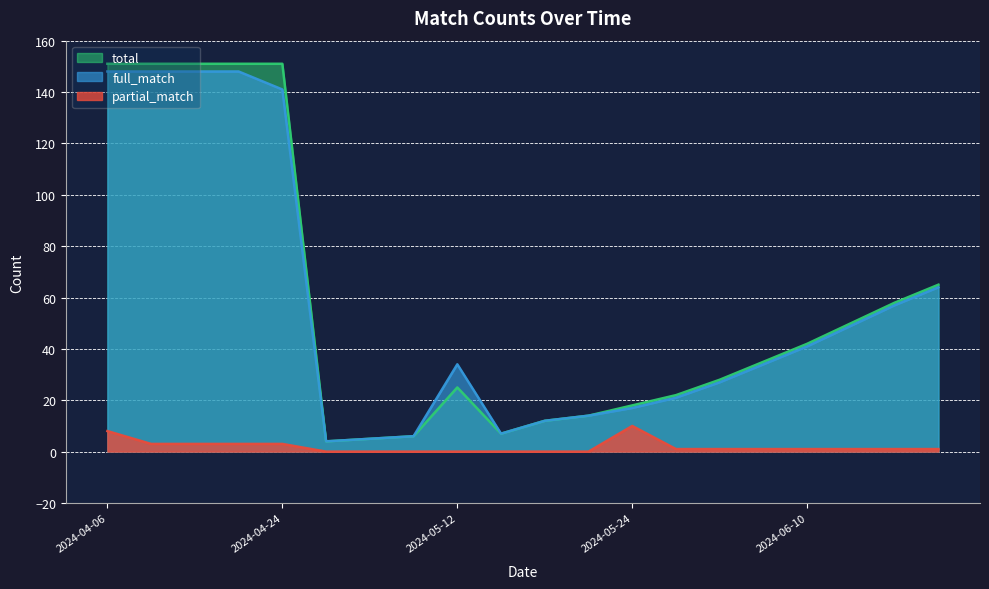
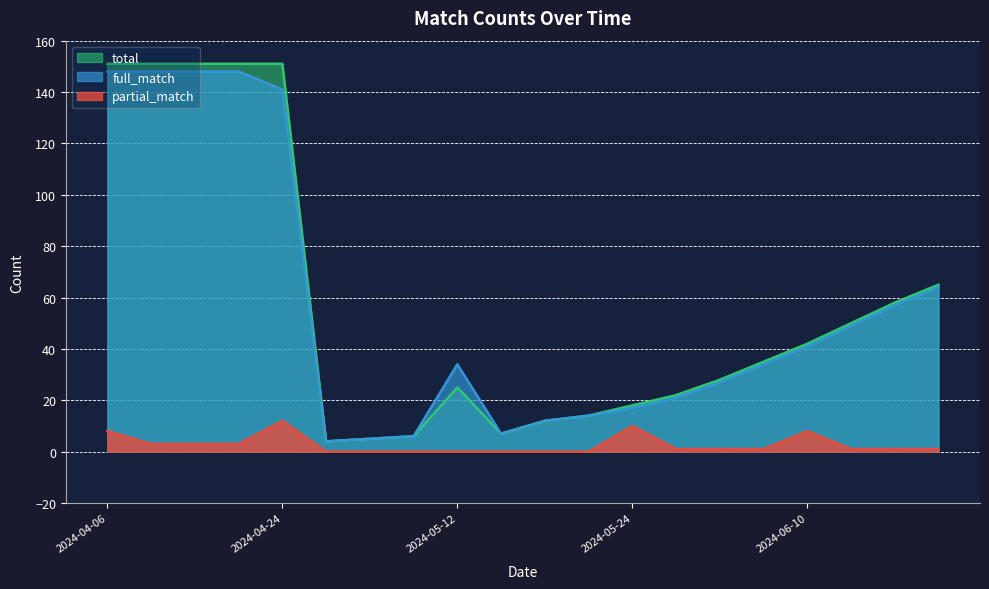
  {
    "total": {
      "2024-04-24": 151,
      "2024-05-12": 25,
      "2024-05-24": 18,
      "2024-06-10": 42
    },
    "full_match": {
      "2024-04-24": 141,
      "2024-05-12": 34,
      "2024-05-24": 17,
      "2024-06-10": 41
    },
    "partial_match": {
      "2024-04-06": 8,
-     "2024-04-24": 3,
+     "2024-04-24": 12,
      "2024-05-12": 0,
      "2024-05-24": 10,
-     "2024-06-10": 1
+     "2024-06-10": 8
    }
  }
